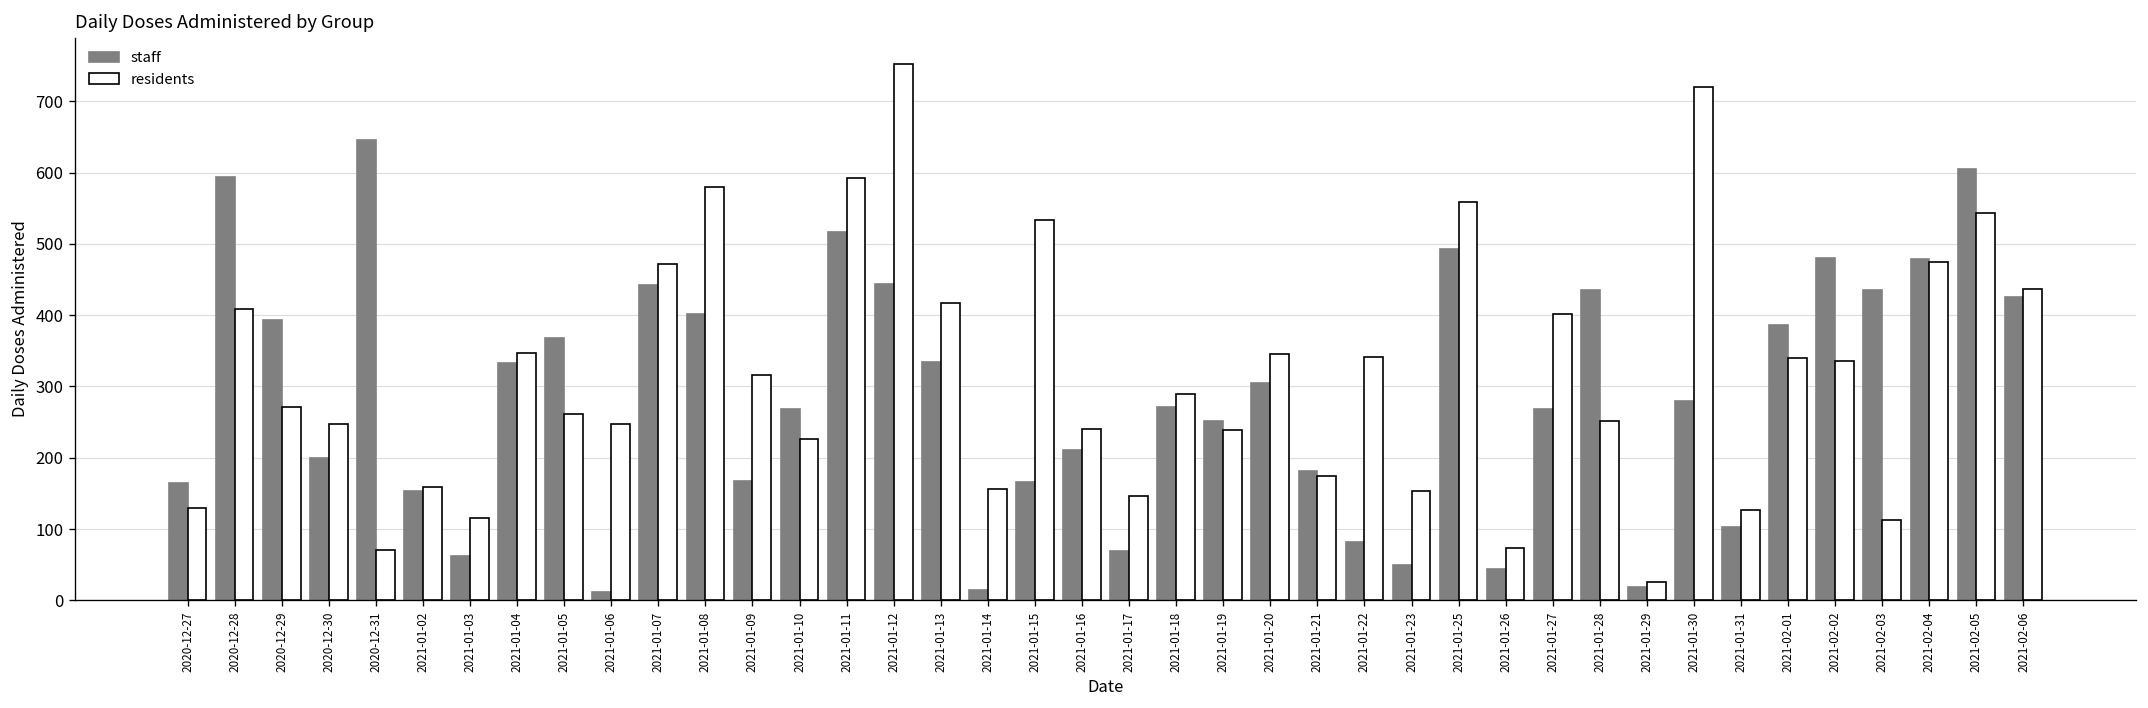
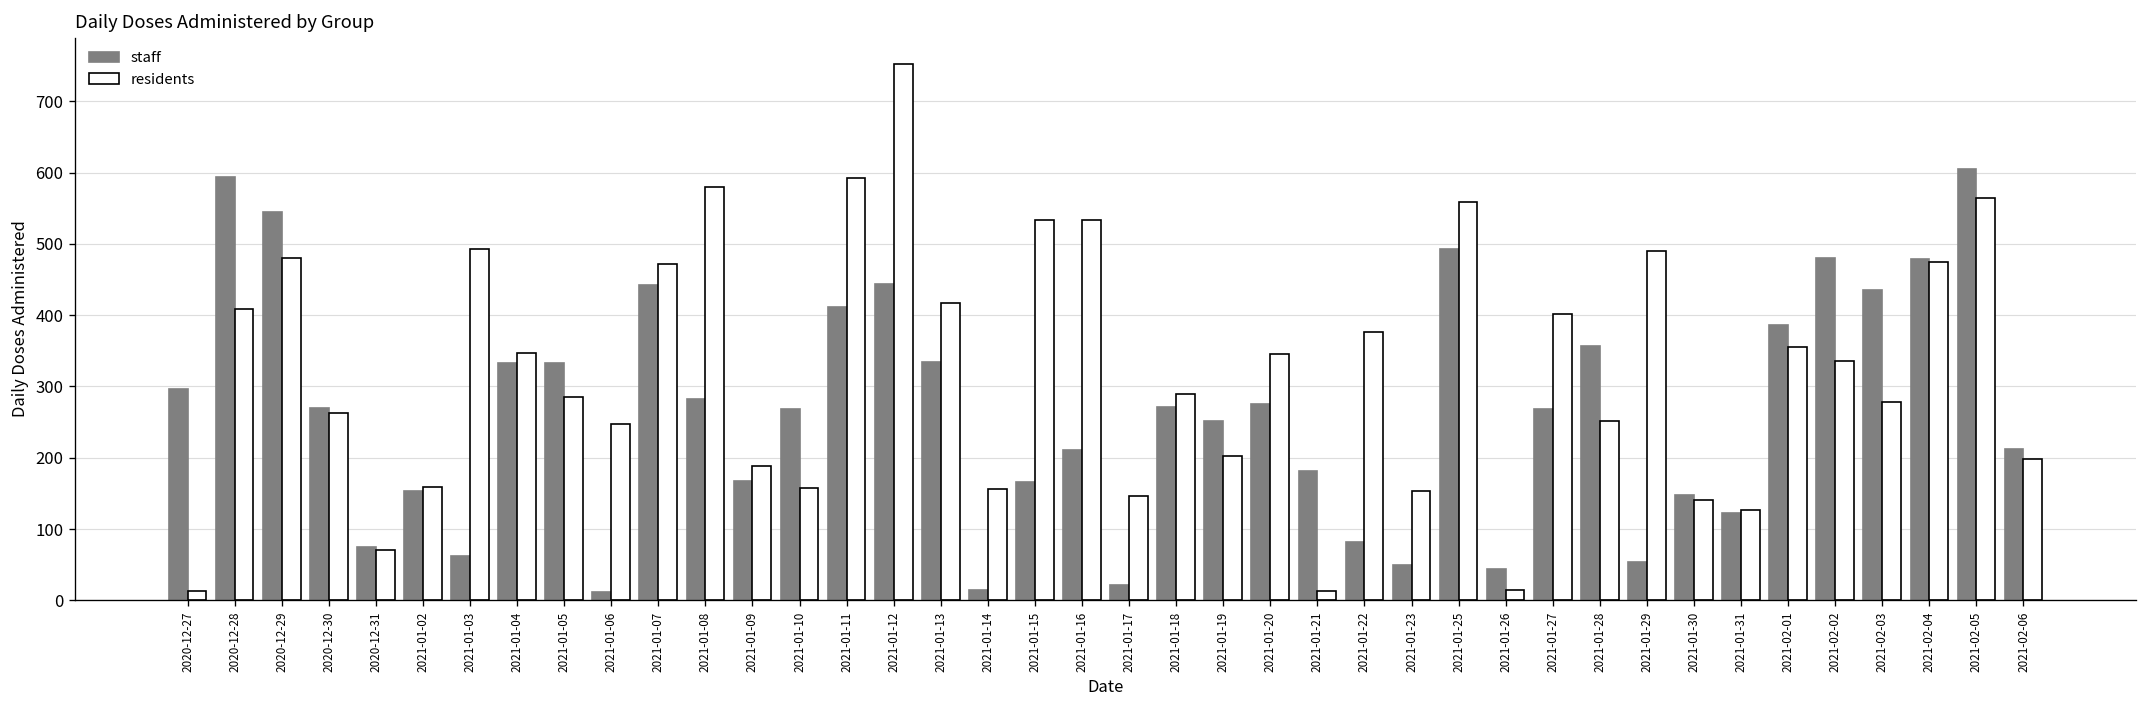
  {
    "staff": {
-     "2020-12-27": 170,
+     "2020-12-27": 300,
      "2020-12-28": 590,
-     "2020-12-29": 390,
-     "2020-12-30": 200,
-     "2020-12-31": 650,
+     "2020-12-29": 550,
+     "2020-12-30": 270,
+     "2020-12-31": 80,
      "2021-01-02": 150,
      "2021-01-03": 60,
      "2021-01-04": 330,
-     "2021-01-05": 370,
+     "2021-01-05": 330,
      "2021-01-06": 10,
      "2021-01-07": 440,
-     "2021-01-08": 400,
+     "2021-01-08": 280,
      "2021-01-09": 170,
      "2021-01-10": 270,
-     "2021-01-11": 520,
+     "2021-01-11": 410,
      "2021-01-12": 440,
      "2021-01-13": 340,
      "2021-01-14": 20,
      "2021-01-15": 170,
      "2021-01-16": 210,
-     "2021-01-17": 70,
+     "2021-01-17": 20,
      "2021-01-18": 270,
      "2021-01-19": 250,
-     "2021-01-20": 310,
+     "2021-01-20": 280,
      "2021-01-21": 180,
      "2021-01-22": 80,
      "2021-01-23": 50,
      "2021-01-25": 490,
      "2021-01-26": 40,
      "2021-01-27": 270,
-     "2021-01-28": 440,
-     "2021-01-29": 20,
-     "2021-01-30": 280,
-     "2021-01-31": 100,
+     "2021-01-28": 360,
+     "2021-01-29": 50,
+     "2021-01-30": 150,
+     "2021-01-31": 120,
      "2021-02-01": 390,
      "2021-02-02": 480,
      "2021-02-03": 440,
      "2021-02-04": 480,
      "2021-02-05": 610,
-     "2021-02-06": 430
+     "2021-02-06": 210
    },
    "residents": {
-     "2020-12-27": 130,
+     "2020-12-27": 10,
      "2020-12-28": 410,
-     "2020-12-29": 270,
-     "2020-12-30": 250,
+     "2020-12-29": 480,
+     "2020-12-30": 260,
      "2020-12-31": 70,
      "2021-01-02": 160,
-     "2021-01-03": 120,
+     "2021-01-03": 490,
      "2021-01-04": 350,
-     "2021-01-05": 260,
+     "2021-01-05": 290,
      "2021-01-06": 250,
      "2021-01-07": 470,
      "2021-01-08": 580,
-     "2021-01-09": 320,
-     "2021-01-10": 230,
+     "2021-01-09": 190,
+     "2021-01-10": 160,
      "2021-01-11": 590,
      "2021-01-12": 750,
      "2021-01-13": 420,
      "2021-01-14": 160,
      "2021-01-15": 530,
-     "2021-01-16": 240,
+     "2021-01-16": 530,
      "2021-01-17": 150,
      "2021-01-18": 290,
-     "2021-01-19": 240,
+     "2021-01-19": 200,
      "2021-01-20": 350,
-     "2021-01-21": 170,
-     "2021-01-22": 340,
+     "2021-01-21": 10,
+     "2021-01-22": 380,
      "2021-01-23": 150,
      "2021-01-25": 560,
-     "2021-01-26": 70,
+     "2021-01-26": 20,
      "2021-01-27": 400,
      "2021-01-28": 250,
-     "2021-01-29": 30,
-     "2021-01-30": 720,
+     "2021-01-29": 490,
+     "2021-01-30": 140,
      "2021-01-31": 130,
-     "2021-02-01": 340,
+     "2021-02-01": 360,
      "2021-02-02": 340,
-     "2021-02-03": 110,
+     "2021-02-03": 280,
      "2021-02-04": 480,
-     "2021-02-05": 540,
-     "2021-02-06": 440
+     "2021-02-05": 570,
+     "2021-02-06": 200
    }
  }
